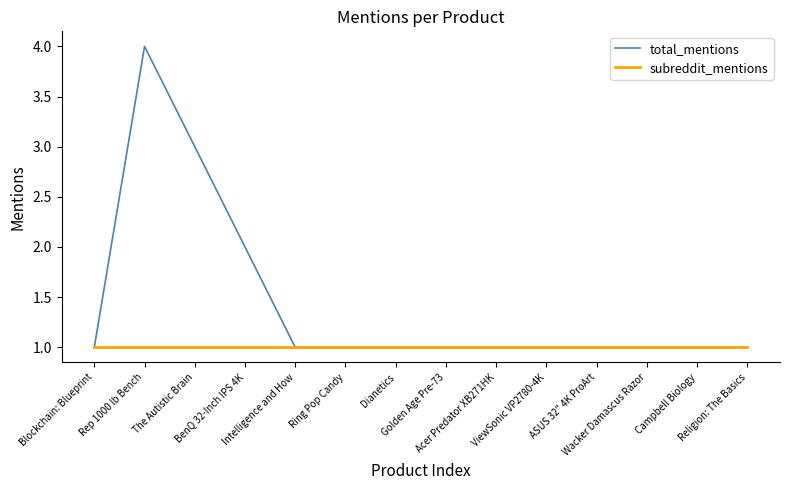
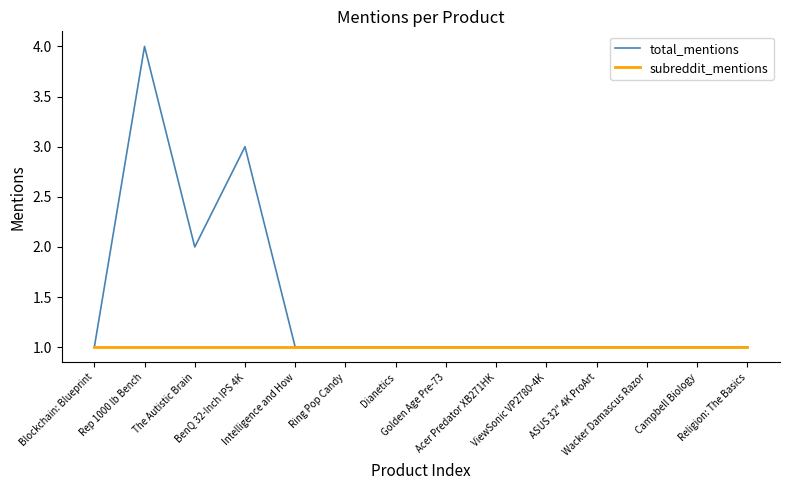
  {
    "total_mentions": {
      "Rep 1000 lb Bench": 4,
-     "The Autistic Brain": 3,
-     "BenQ 32-Inch IPS 4K": 2
+     "The Autistic Brain": 2,
+     "BenQ 32-Inch IPS 4K": 3
    },
    "subreddit_mentions": {
      "Rep 1000 lb Bench": 1,
      "The Autistic Brain": 1,
      "BenQ 32-Inch IPS 4K": 1
    }
  }
